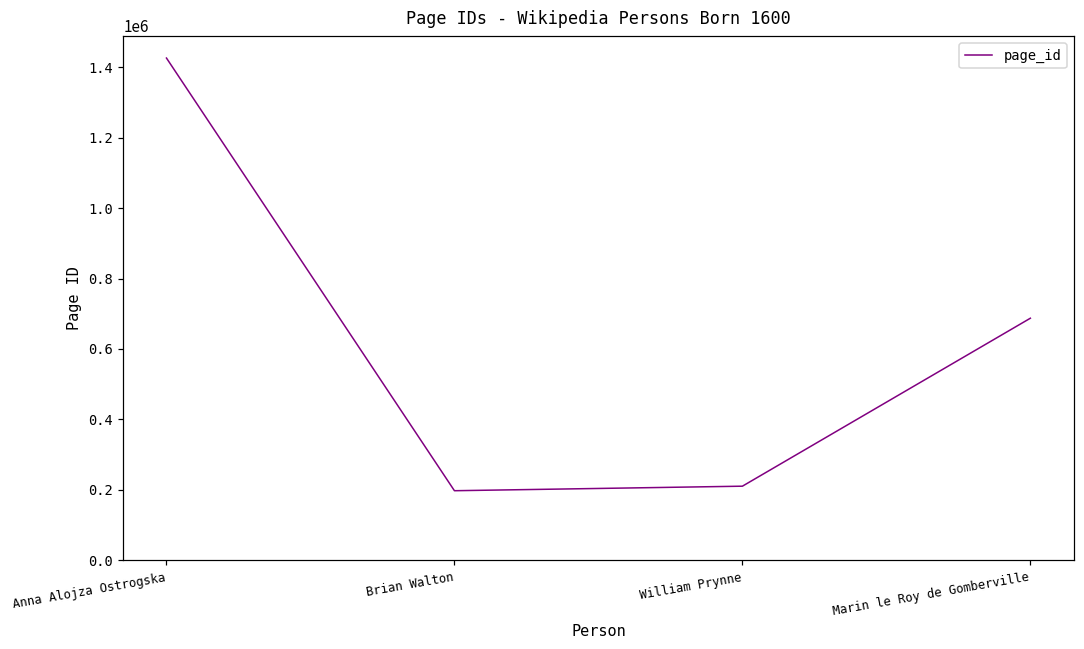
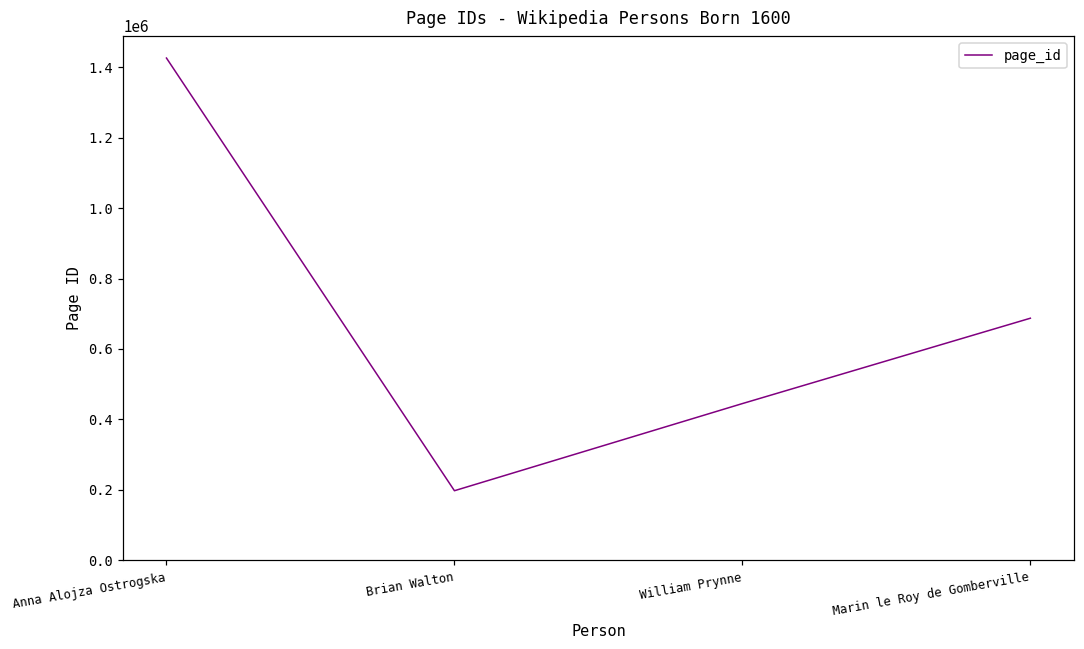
  {
    "Anna Alojza Ostrogska": 1430000,
    "Brian Walton": 200000,
-   "William Prynne": 210000,
+   "William Prynne": 440000,
    "Marin le Roy de Gomberville": 690000
  }
